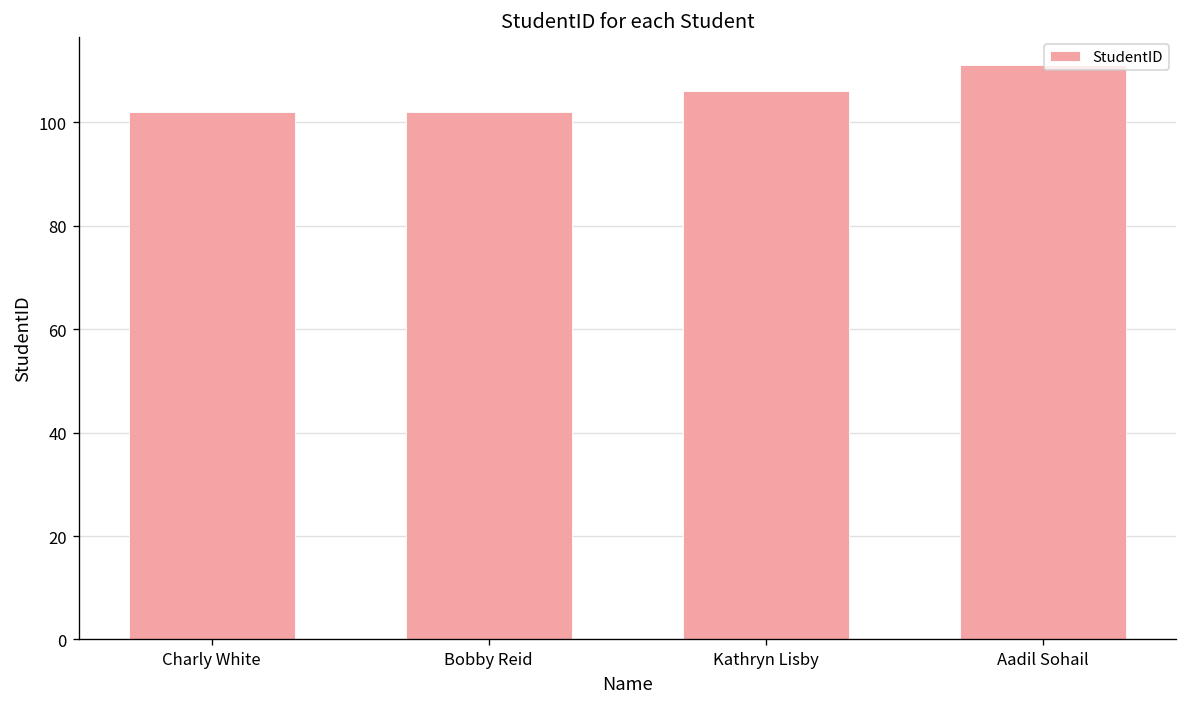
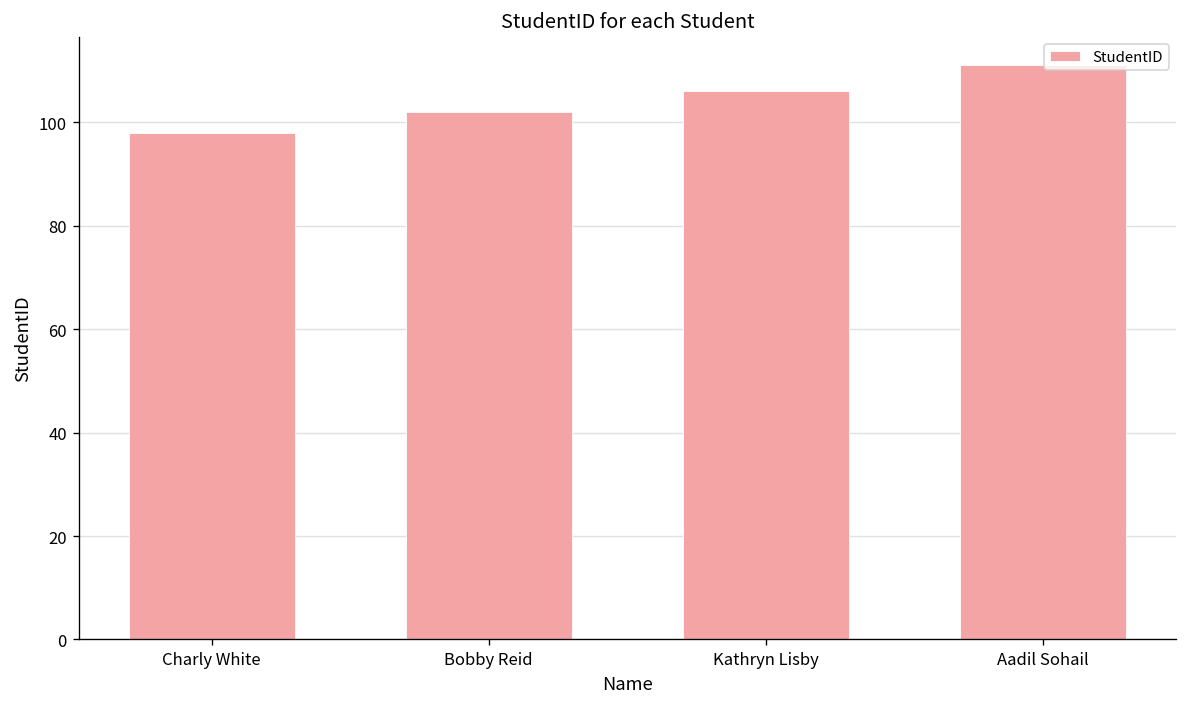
  {
-   "Charly White": 102,
+   "Charly White": 98,
    "Bobby Reid": 102,
    "Kathryn Lisby": 106,
    "Aadil Sohail": 111
  }
